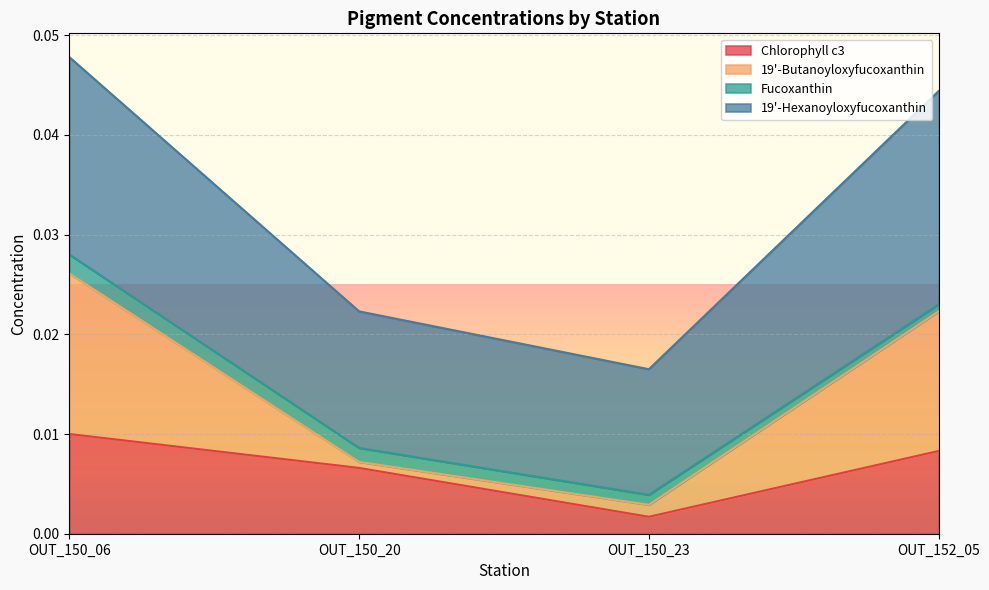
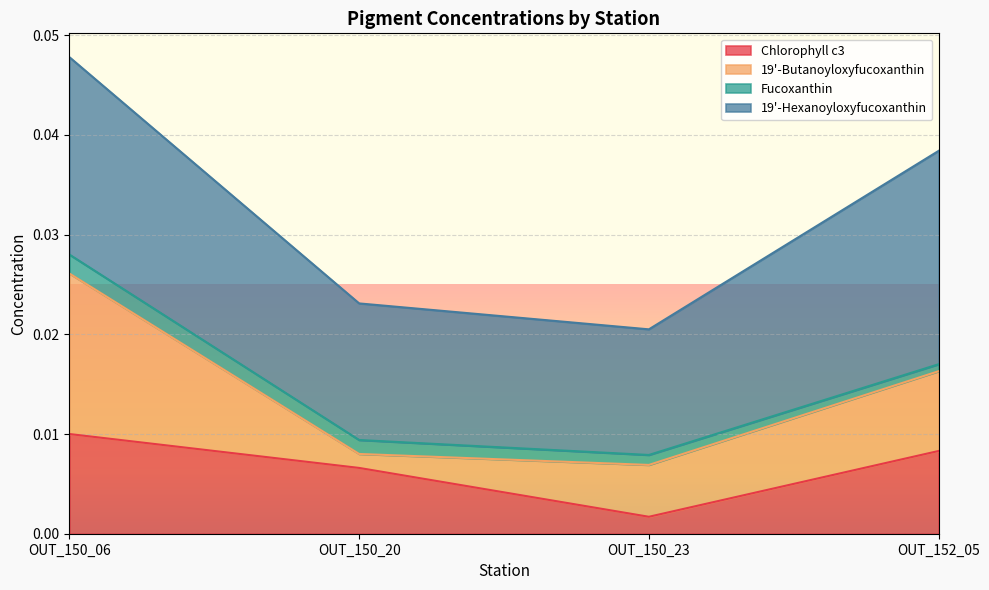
  {
    "Chlorophyll c3": {
      "OUT_150_06": 0.010,
      "OUT_150_20": 0.007,
      "OUT_150_23": 0.002,
      "OUT_152_05": 0.008
    },
    "19'-Butanoyloxyfucoxanthin": {
      "OUT_150_06": 0.016,
-     "OUT_150_20": 0.0006,
-     "OUT_150_23": 0.001,
-     "OUT_152_05": 0.014
+     "OUT_150_20": 0.0014,
+     "OUT_150_23": 0.005,
+     "OUT_152_05": 0.008
    }
  }
